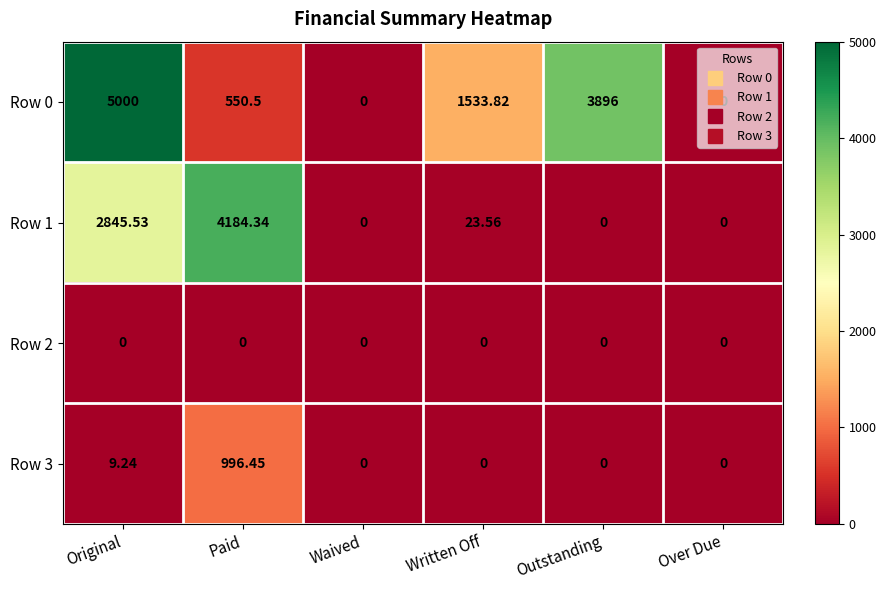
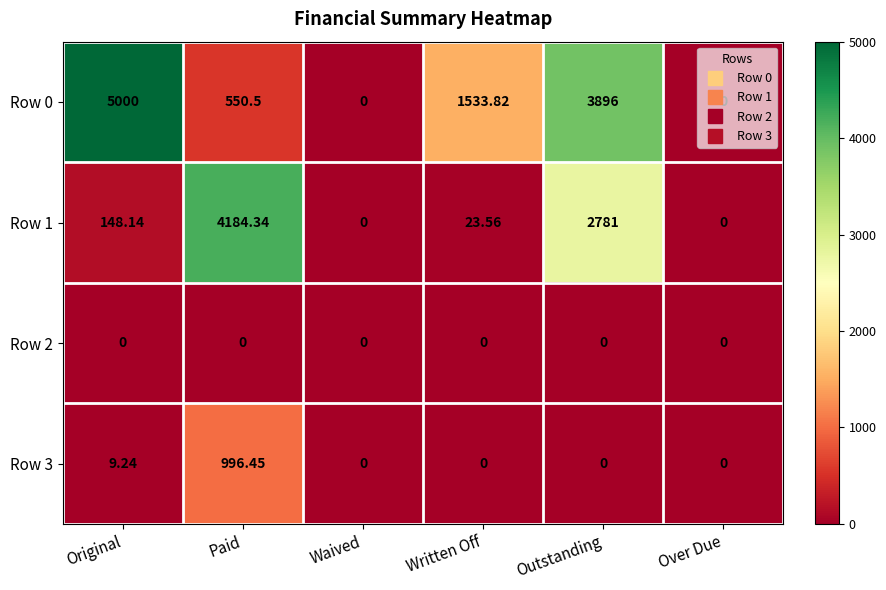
  {
    "Row 0": {
      "Original": 5000,
      "Paid": 550.5,
      "Waived": 0,
      "Written Off": 1533.82,
      "Outstanding": 3896
    },
    "Row 1": {
-     "Original": 2845.53,
+     "Original": 148.14,
      "Paid": 4184.34,
      "Waived": 0,
      "Written Off": 23.56,
-     "Outstanding": 0,
+     "Outstanding": 2781,
      "Over Due": 0
    },
    "Row 2": {
      "Original": 0,
      "Paid": 0,
      "Waived": 0,
      "Written Off": 0,
      "Outstanding": 0,
      "Over Due": 0
    },
    "Row 3": {
      "Original": 9.24,
      "Paid": 996.45,
      "Waived": 0,
      "Written Off": 0,
      "Outstanding": 0,
      "Over Due": 0
    }
  }
